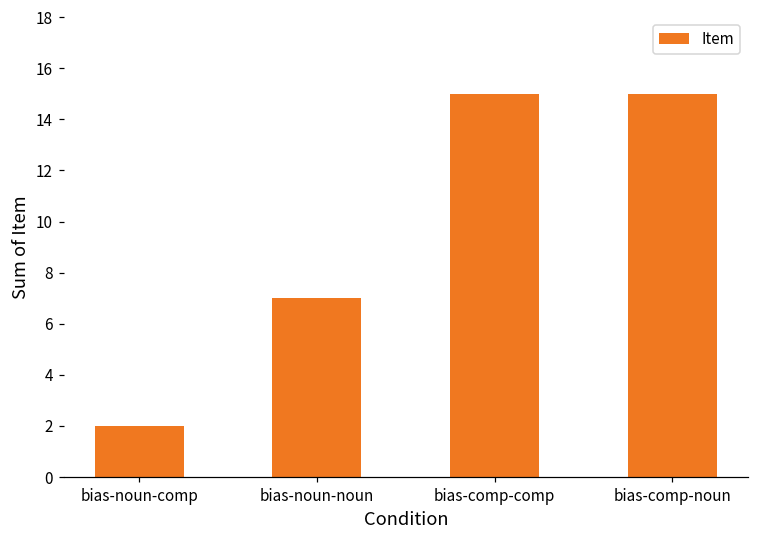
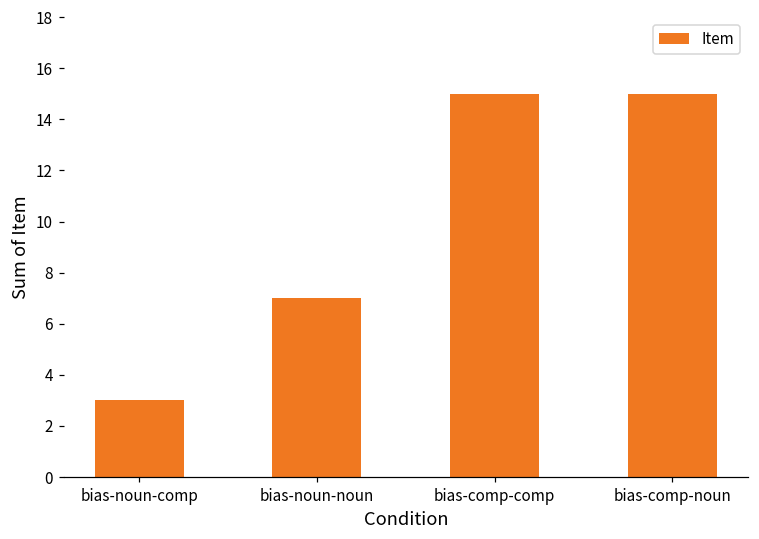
  {
-   "bias-noun-comp": 2,
+   "bias-noun-comp": 3,
    "bias-noun-noun": 7,
    "bias-comp-comp": 15,
    "bias-comp-noun": 15
  }
